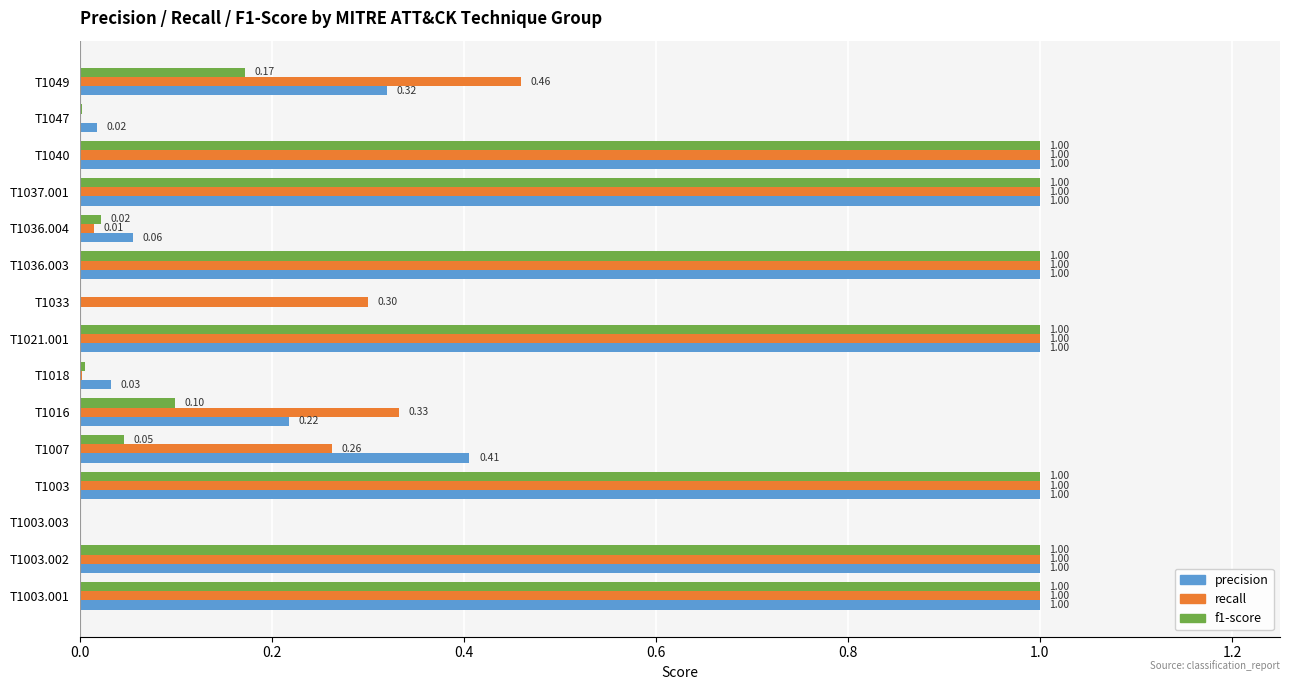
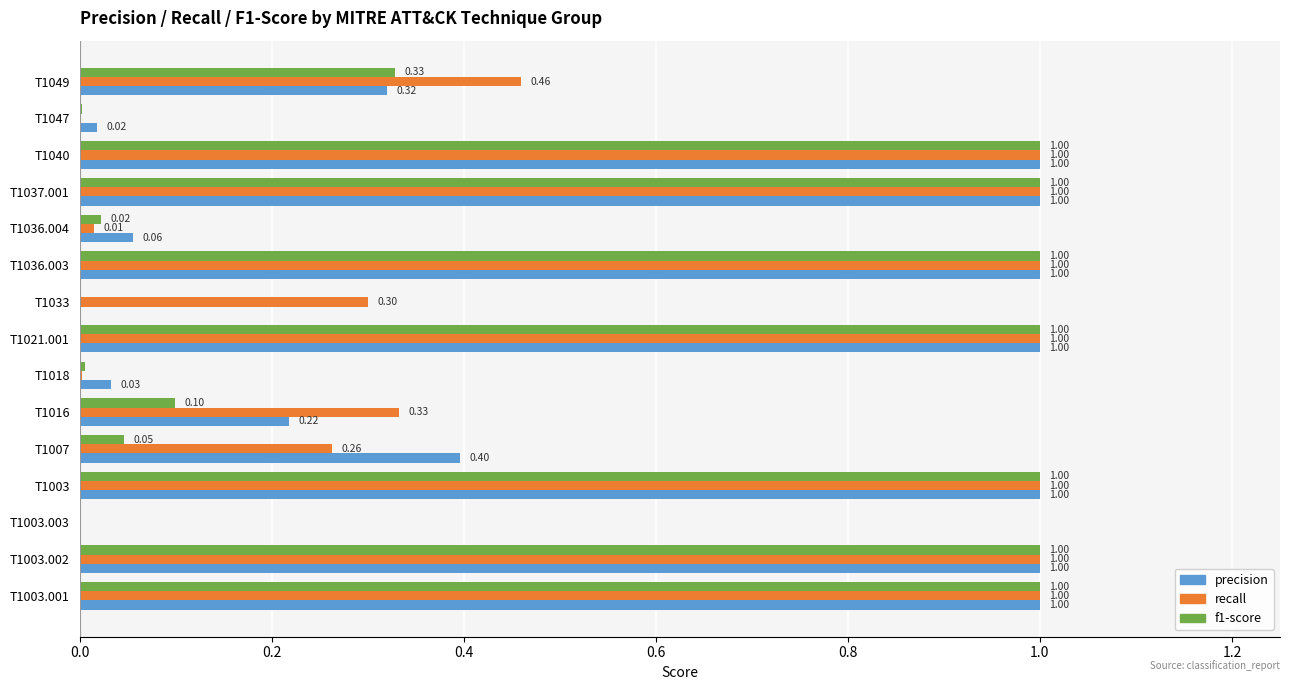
  {
    "f1-score": {
-     "T1049": 0.17,
+     "T1049": 0.33,
      "T1040": 1.00,
      "T1037.001": 1.00,
      "T1036.004": 0.02,
      "T1036.003": 1.00,
      "T1021.001": 1.00,
      "T1016": 0.10,
      "T1007": 0.05,
      "T1003": 1.00,
      "T1003.002": 1.00,
      "T1003.001": 1.00
    },
    "recall": {
      "T1049": 0.46,
      "T1040": 1.00,
      "T1037.001": 1.00,
      "T1036.004": 0.01,
      "T1036.003": 1.00,
      "T1033": 0.30,
      "T1021.001": 1.00,
      "T1016": 0.33,
      "T1007": 0.26,
      "T1003": 1.00,
      "T1003.002": 1.00,
      "T1003.001": 1.00
    },
    "precision": {
      "T1049": 0.32,
      "T1047": 0.02,
      "T1040": 1.00,
      "T1037.001": 1.00,
      "T1036.004": 0.06,
      "T1036.003": 1.00,
      "T1021.001": 1.00,
      "T1018": 0.03,
      "T1016": 0.22,
-     "T1007": 0.41,
+     "T1007": 0.40,
      "T1003": 1.00,
      "T1003.002": 1.00,
      "T1003.001": 1.00
    }
  }
